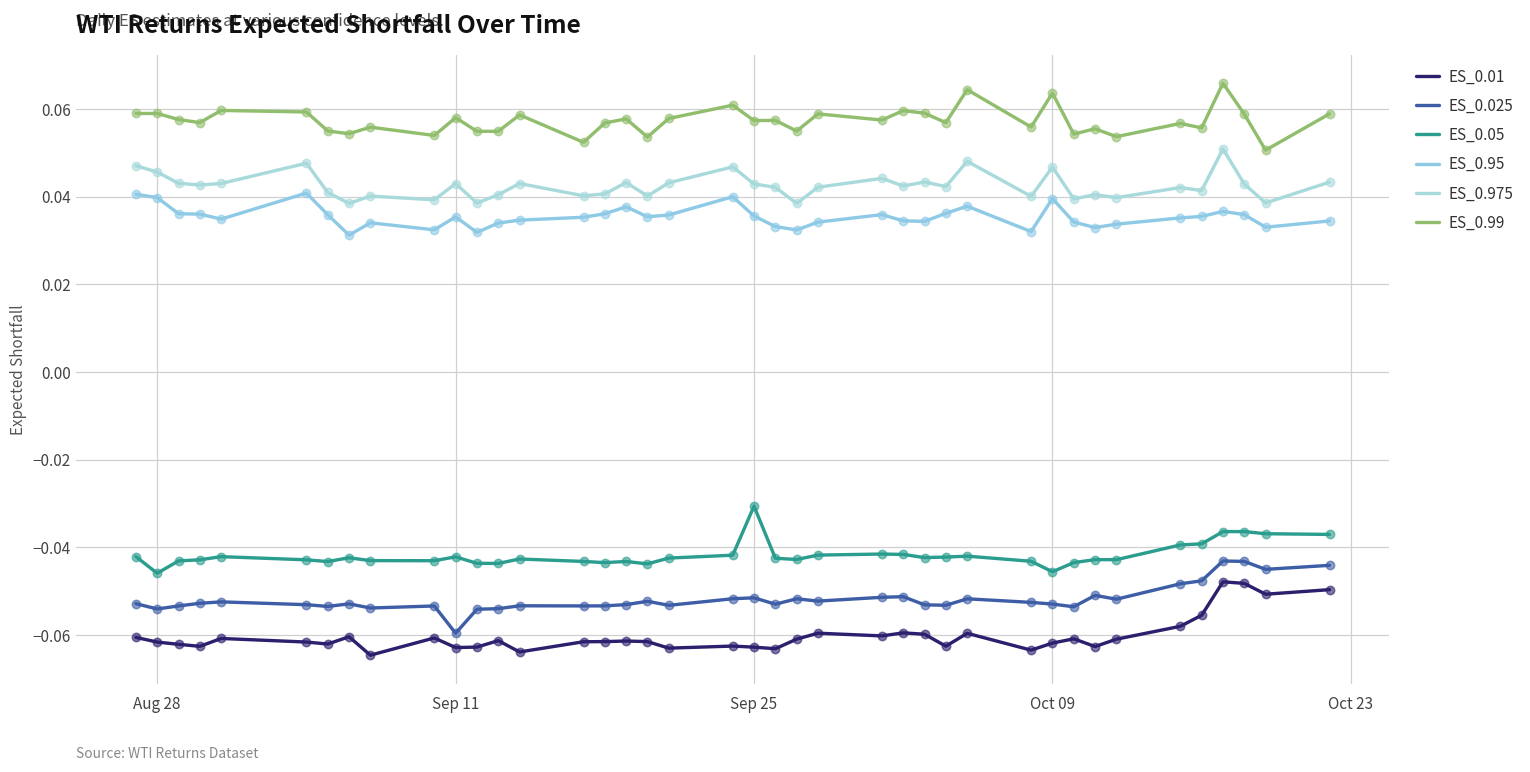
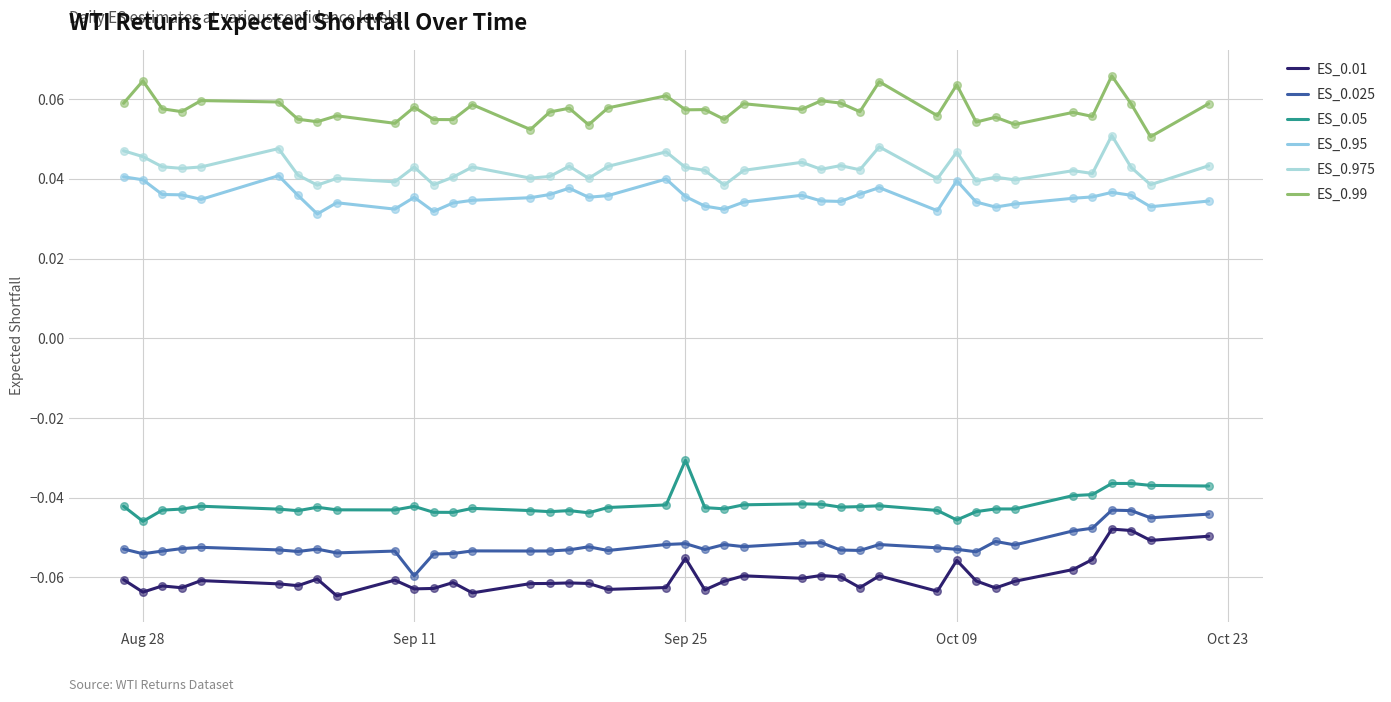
  {
    "ES_0.01": {
-     "Aug 28": -0.062,
+     "Aug 28": -0.064,
      "Sep 11": -0.063,
-     "Sep 25": -0.063,
-     "Oct 09": -0.062
+     "Sep 25": -0.055,
+     "Oct 09": -0.056
    },
    "ES_0.025": {
      "Aug 28": -0.054,
      "Sep 11": -0.060,
      "Sep 25": -0.052,
      "Oct 09": -0.053
    },
    "ES_0.05": {
      "Aug 28": -0.046,
      "Sep 11": -0.042,
      "Sep 25": -0.031,
      "Oct 09": -0.046
    },
    "ES_0.99": {
-     "Aug 28": 0.059,
+     "Aug 28": 0.065,
      "Sep 11": 0.058,
      "Sep 25": 0.057,
      "Oct 09": 0.064
    }
  }
